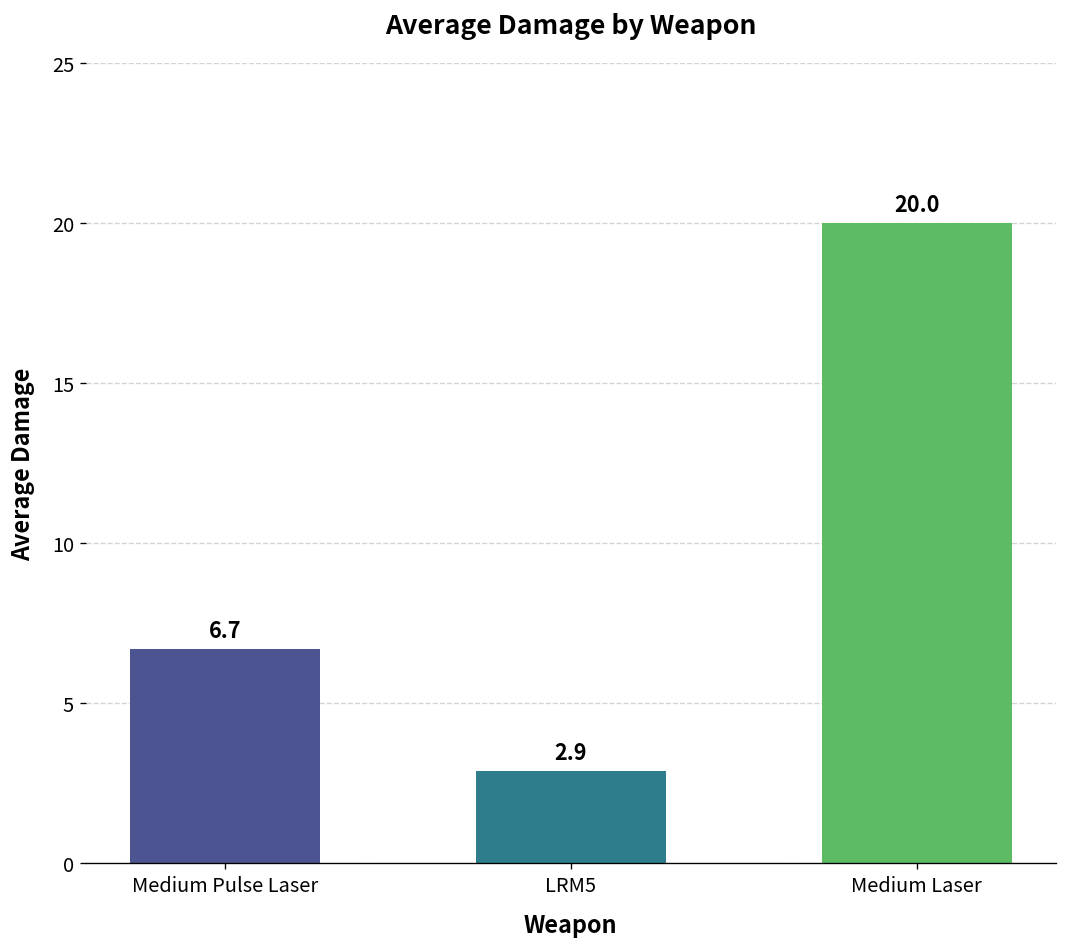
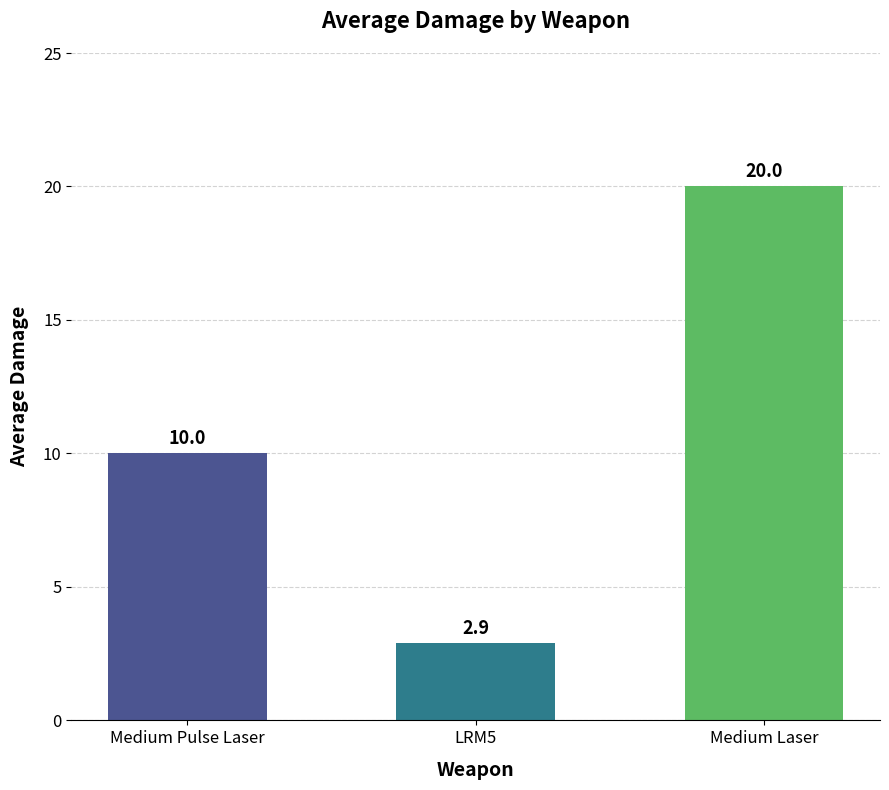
  {
-   "Medium Pulse Laser": 6.7,
+   "Medium Pulse Laser": 10.0,
    "LRM5": 2.9,
    "Medium Laser": 20.0
  }
